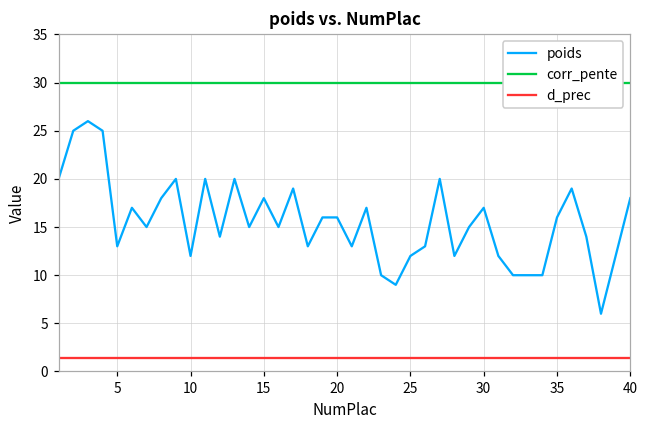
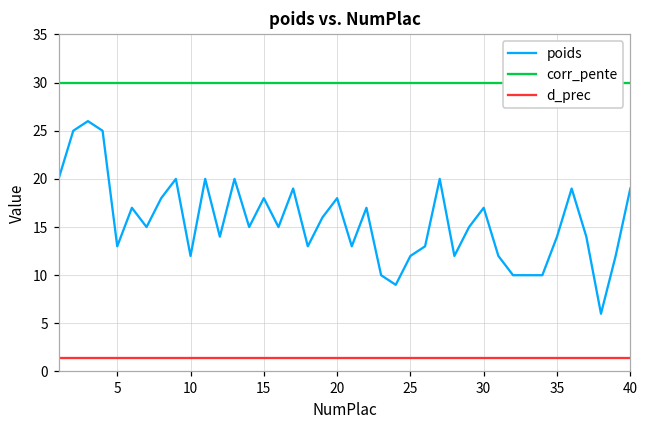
  {
    "poids": {
      "5": 13,
      "10": 12,
      "15": 18,
-     "20": 16,
+     "20": 18,
      "25": 12,
      "30": 17,
-     "35": 16,
-     "40": 18
+     "35": 14,
+     "40": 19
    },
    "corr_pente": {
      "5": 30,
      "10": 30,
      "15": 30,
      "20": 30,
      "25": 30,
      "30": 30,
      "40": 30
    },
    "d_prec": {
      "5": 1,
      "10": 1,
      "15": 1,
      "20": 1,
      "25": 1,
      "30": 1,
      "35": 1,
      "40": 1
    }
  }
